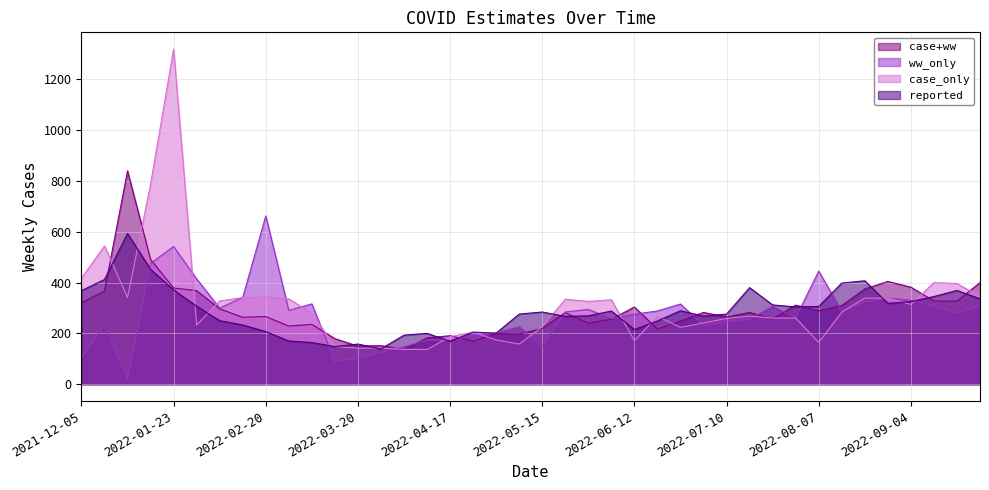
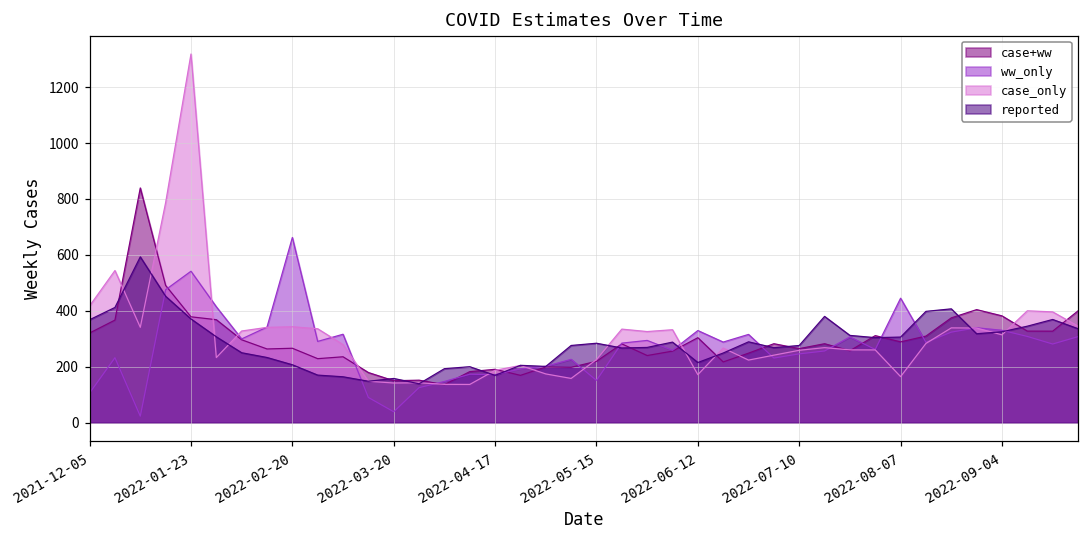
  {
    "ww_only": {
      "2021-12-05": 110,
      "2022-01-23": 540,
      "2022-02-20": 660,
-     "2022-03-20": 100,
+     "2022-03-20": 40,
      "2022-05-15": 150,
-     "2022-06-12": 280,
+     "2022-06-12": 330,
      "2022-07-10": 250,
      "2022-08-07": 450
    },
    "case_only": {
      "2021-12-05": 420,
      "2022-01-23": 1320,
      "2022-02-20": 340,
      "2022-06-12": 170,
      "2022-08-07": 160,
      "2022-09-04": 310
    }
  }
